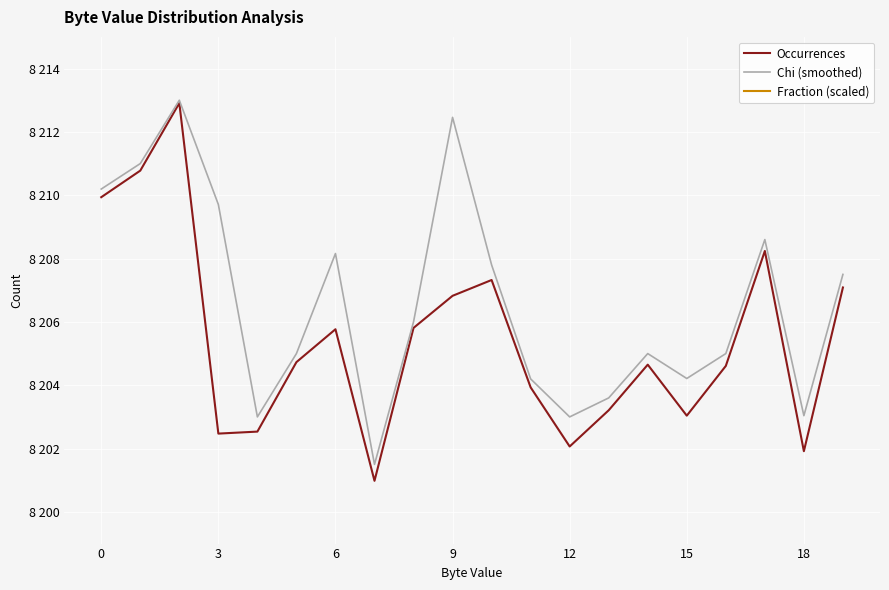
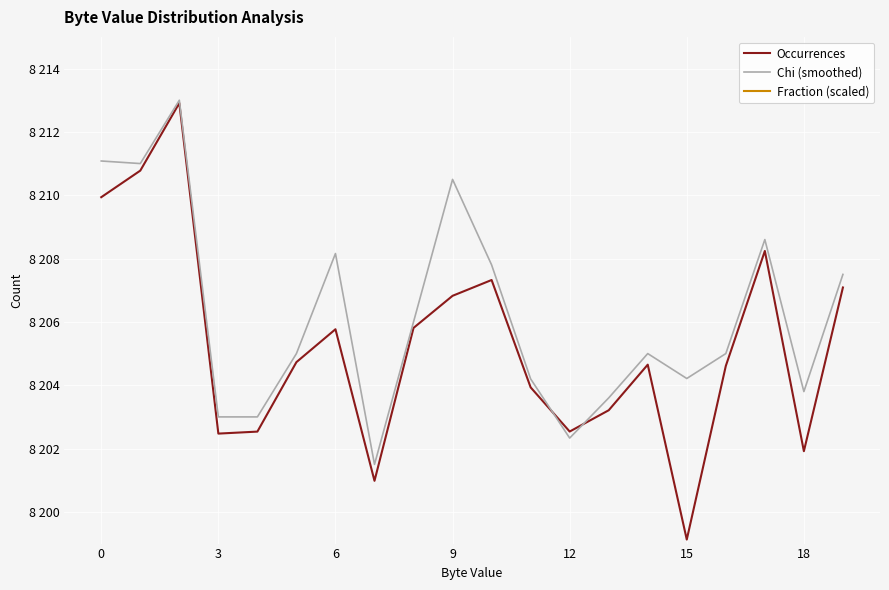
  {
    "Occurrences": {
      "0": 8209.9,
      "3": 8202.5,
      "6": 8205.8,
      "9": 8206.8,
-     "12": 8202.1,
-     "15": 8203.0,
+     "12": 8202.5,
+     "15": 8199.1,
      "18": 8201.9
    },
    "Chi (smoothed)": {
-     "0": 8210.2,
-     "3": 8209.7,
+     "0": 8211.1,
+     "3": 8203.0,
      "6": 8208.2,
-     "9": 8212.5,
-     "12": 8203.0,
+     "9": 8210.5,
+     "12": 8202.3,
      "15": 8204.2,
-     "18": 8203.0
+     "18": 8203.8
    }
  }
